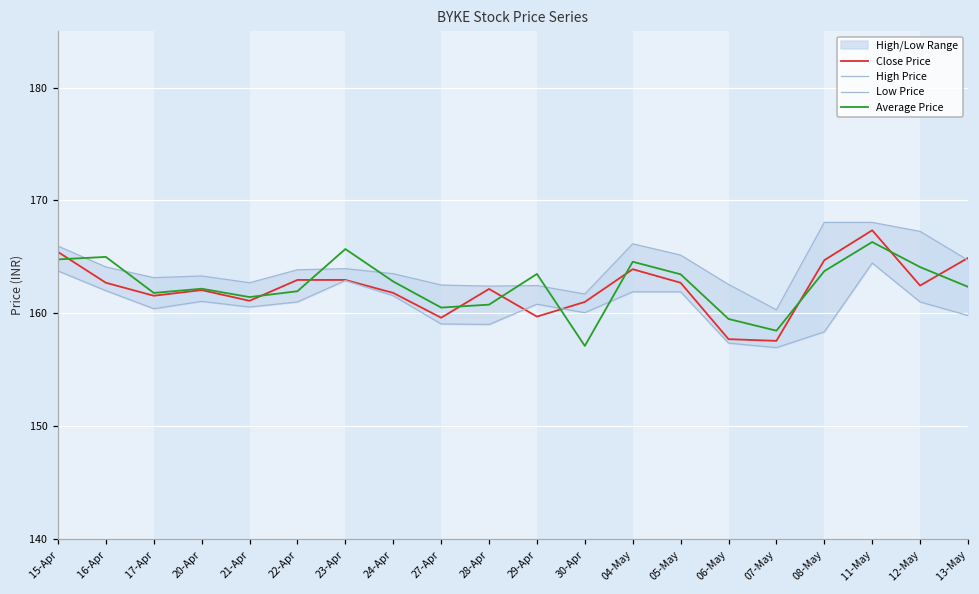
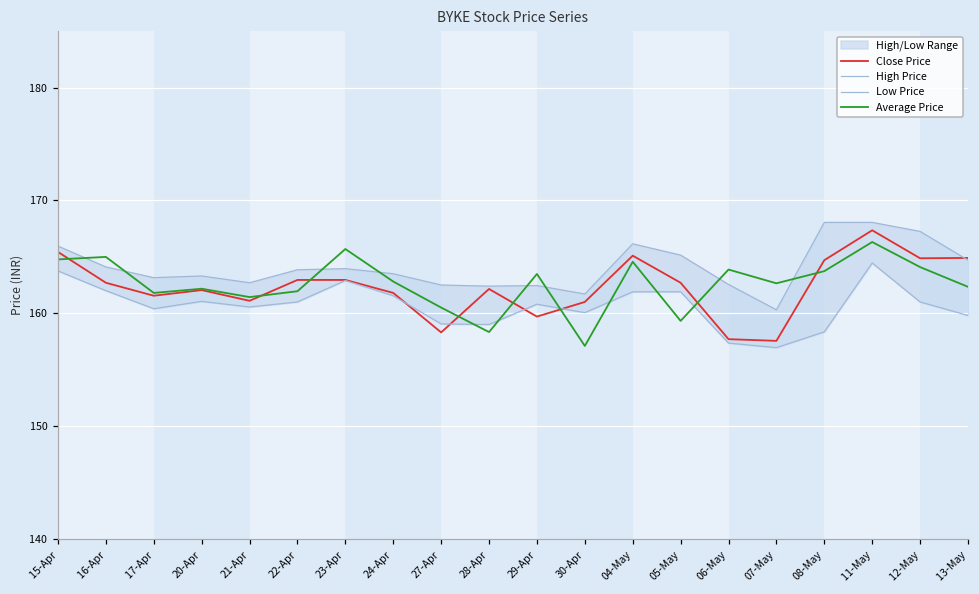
  {
    "Close Price": {
      "15-Apr": 165.4,
      "16-Apr": 162.7,
      "21-Apr": 161.1,
      "22-Apr": 163.0,
-     "27-Apr": 159.6,
+     "27-Apr": 158.3,
      "28-Apr": 162.2,
      "29-Apr": 159.7,
      "30-Apr": 161.0,
-     "04-May": 163.9,
+     "04-May": 165.1,
      "05-May": 162.7,
      "06-May": 157.7,
      "07-May": 157.6,
      "08-May": 164.7,
      "11-May": 167.4,
-     "12-May": 162.5
+     "12-May": 164.9
    },
    "Average Price": {
      "15-Apr": 164.8,
      "16-Apr": 165.0,
      "21-Apr": 161.4,
      "22-Apr": 162.0,
      "23-Apr": 165.7,
      "24-Apr": 162.8,
      "27-Apr": 160.5,
-     "28-Apr": 160.8,
+     "28-Apr": 158.3,
      "29-Apr": 163.5,
      "30-Apr": 157.1,
      "04-May": 164.6,
-     "05-May": 163.5,
-     "06-May": 159.5,
-     "07-May": 158.5,
+     "05-May": 159.3,
+     "06-May": 163.9,
+     "07-May": 162.7,
      "08-May": 163.7,
      "11-May": 166.3,
      "12-May": 164.1,
      "13-May": 162.3
    }
  }
